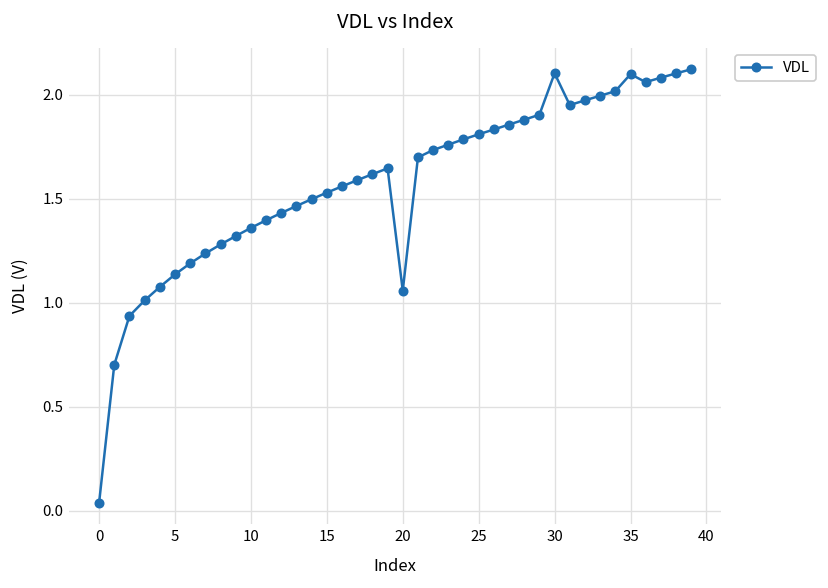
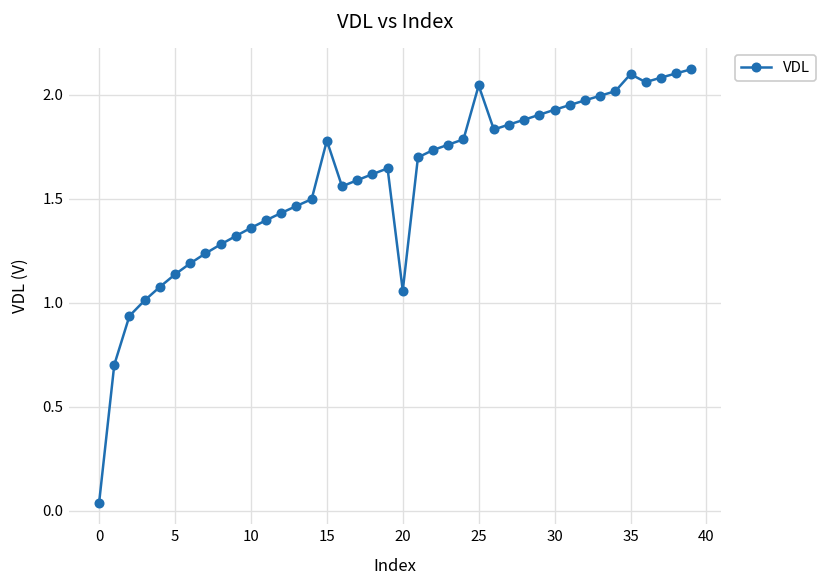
  {
    "0": 0.04,
    "5": 1.14,
    "10": 1.36,
-   "15": 1.53,
+   "15": 1.78,
    "20": 1.06,
-   "25": 1.81,
-   "30": 2.10,
+   "25": 2.05,
+   "30": 1.93,
    "35": 2.10
  }
